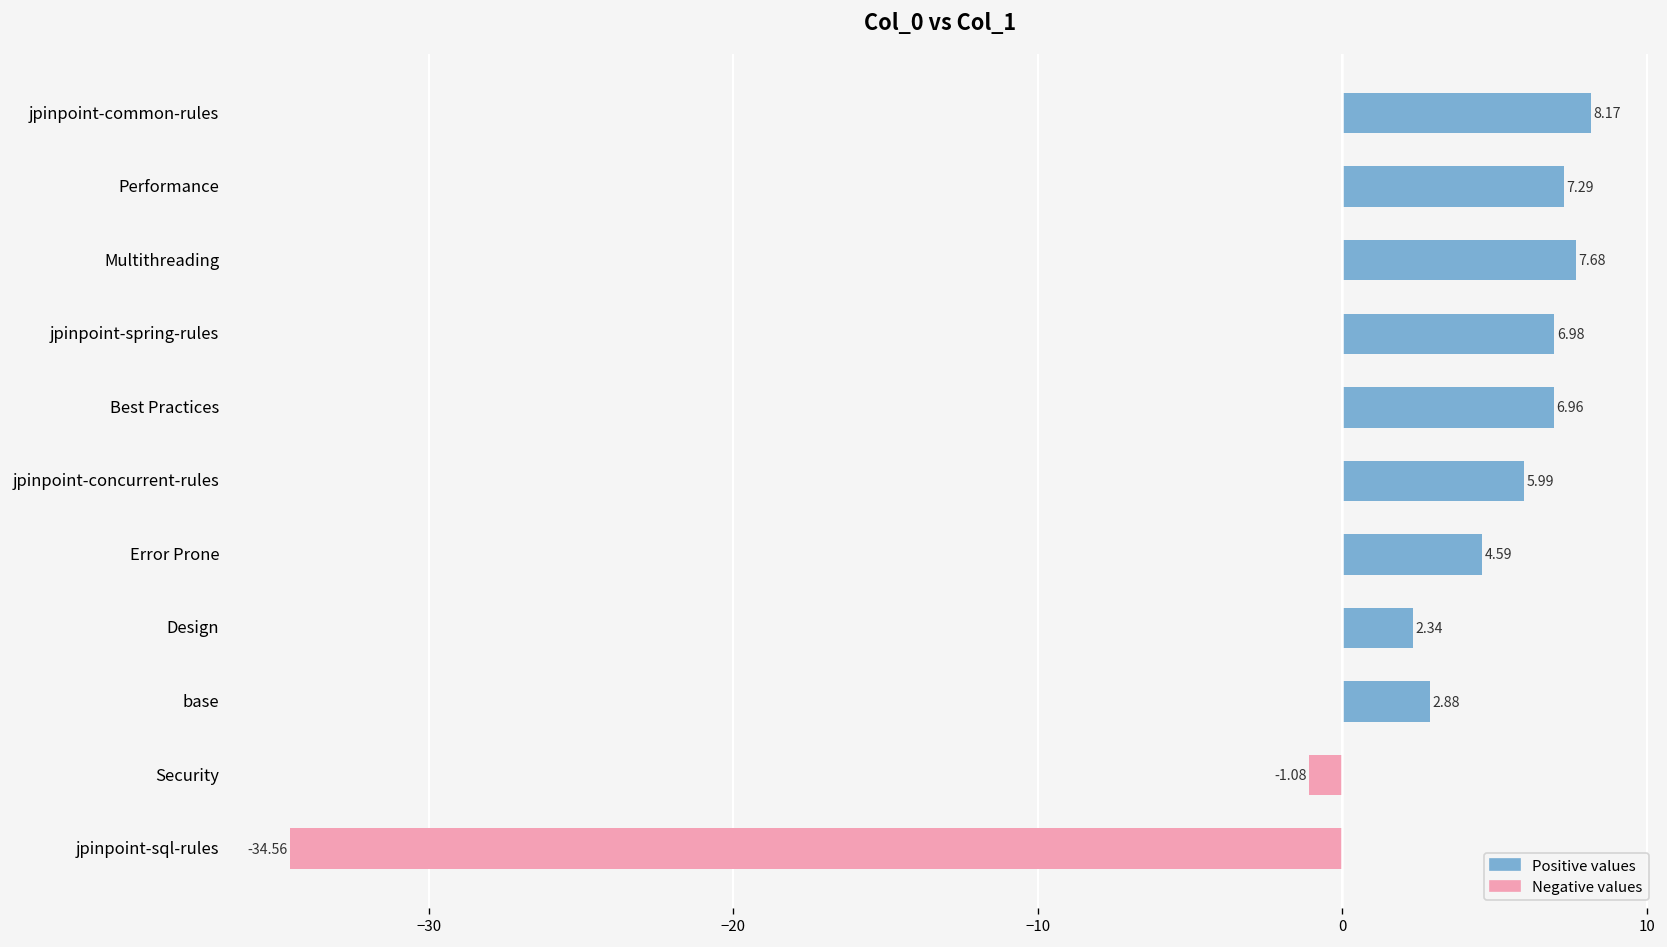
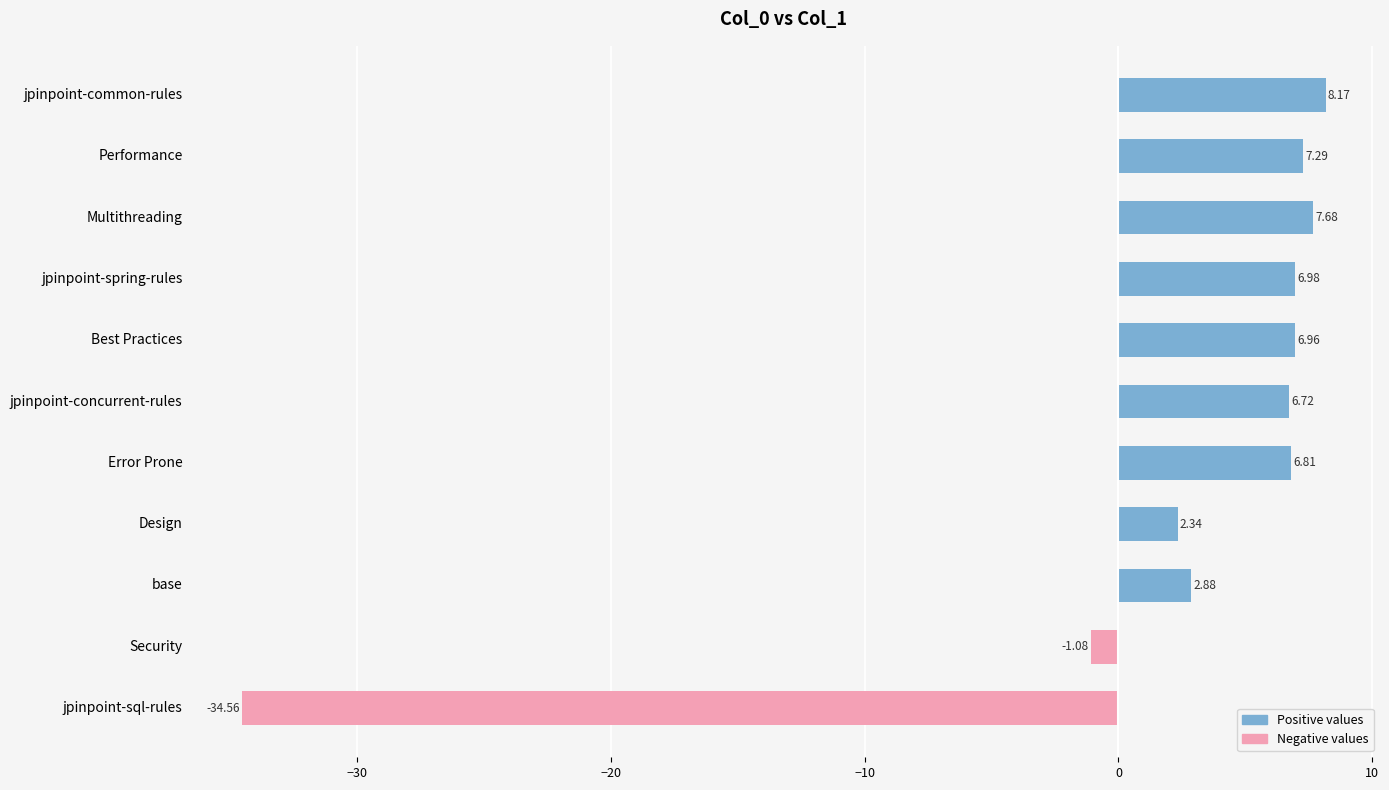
  {
    "jpinpoint-common-rules": 8.17,
    "Performance": 7.29,
    "Multithreading": 7.68,
    "jpinpoint-spring-rules": 6.98,
    "Best Practices": 6.96,
-   "jpinpoint-concurrent-rules": 5.99,
-   "Error Prone": 4.59,
+   "jpinpoint-concurrent-rules": 6.72,
+   "Error Prone": 6.81,
    "Design": 2.34,
    "base": 2.88,
    "Security": -1.08,
    "jpinpoint-sql-rules": -34.56
  }
